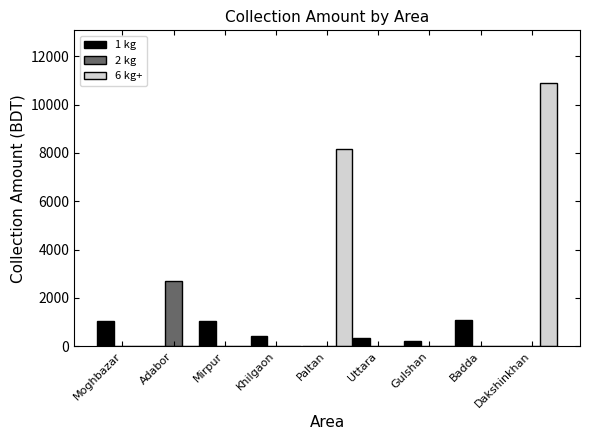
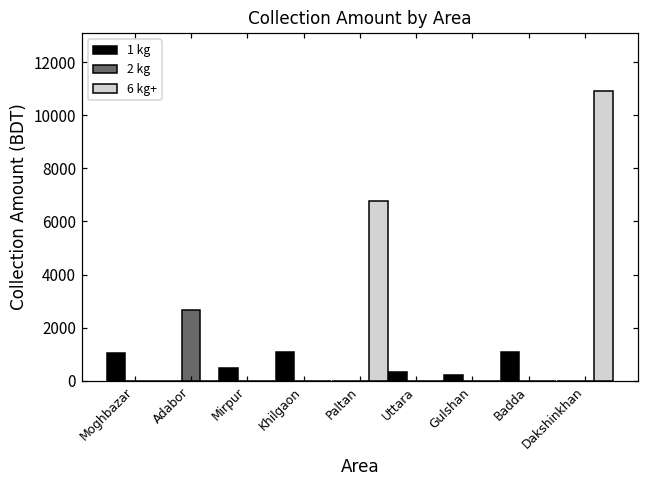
  {
    "1 kg": {
      "Moghbazar": 1100,
      "Adabor": 0,
-     "Mirpur": 1100,
-     "Khilgaon": 400,
+     "Mirpur": 500,
+     "Khilgaon": 1100,
      "Paltan": 0,
      "Uttara": 300,
      "Gulshan": 200,
      "Badda": 1100,
      "Dakshinkhan": 0
    },
    "2 kg": {
      "Moghbazar": 0,
      "Adabor": 2700,
      "Mirpur": 0,
      "Khilgaon": 0,
      "Paltan": 0,
      "Uttara": 0,
      "Gulshan": 0,
      "Badda": 0,
      "Dakshinkhan": 0
    },
    "6 kg+": {
      "Moghbazar": 0,
      "Adabor": 0,
      "Mirpur": 0,
      "Khilgaon": 0,
-     "Paltan": 8200,
+     "Paltan": 6800,
      "Uttara": 0,
      "Gulshan": 0,
      "Badda": 0,
      "Dakshinkhan": 10900
    }
  }
